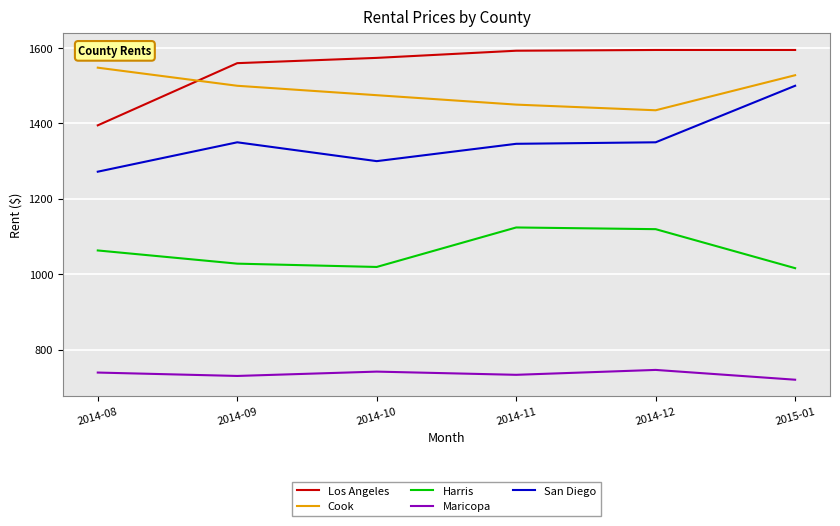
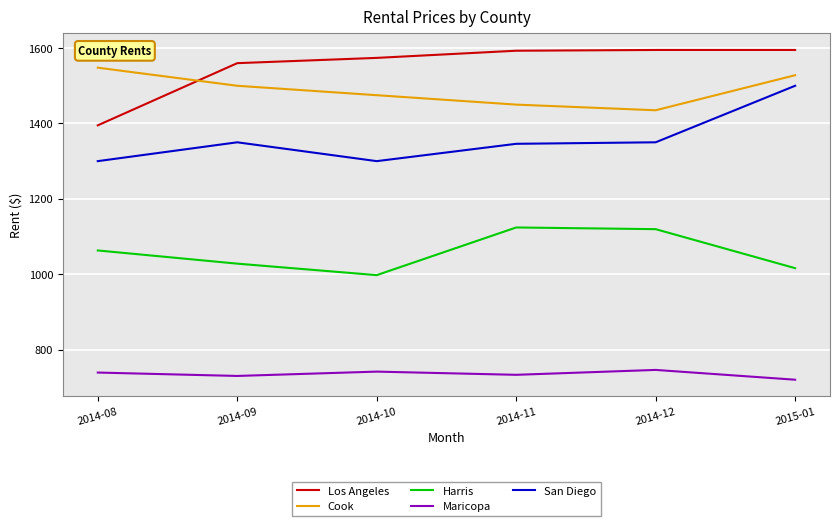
  {
    "Los Angeles": {
      "2014-08": 1400,
      "2014-09": 1560,
      "2014-10": 1570,
      "2014-11": 1590,
      "2014-12": 1600,
      "2015-01": 1600
    },
    "Cook": {
      "2014-08": 1550,
      "2014-09": 1500,
      "2014-10": 1480,
      "2014-11": 1450,
      "2014-12": 1440,
      "2015-01": 1530
    },
    "Harris": {
      "2014-08": 1060,
      "2014-09": 1030,
-     "2014-10": 1020,
+     "2014-10": 1000,
      "2014-11": 1120,
      "2014-12": 1120,
      "2015-01": 1020
    },
    "Maricopa": {
      "2014-08": 740,
      "2014-09": 730,
      "2014-10": 740,
      "2014-11": 730,
      "2014-12": 750,
      "2015-01": 720
    },
    "San Diego": {
-     "2014-08": 1270,
+     "2014-08": 1300,
      "2014-09": 1350,
      "2014-10": 1300,
      "2014-11": 1350,
      "2014-12": 1350,
      "2015-01": 1500
    }
  }
